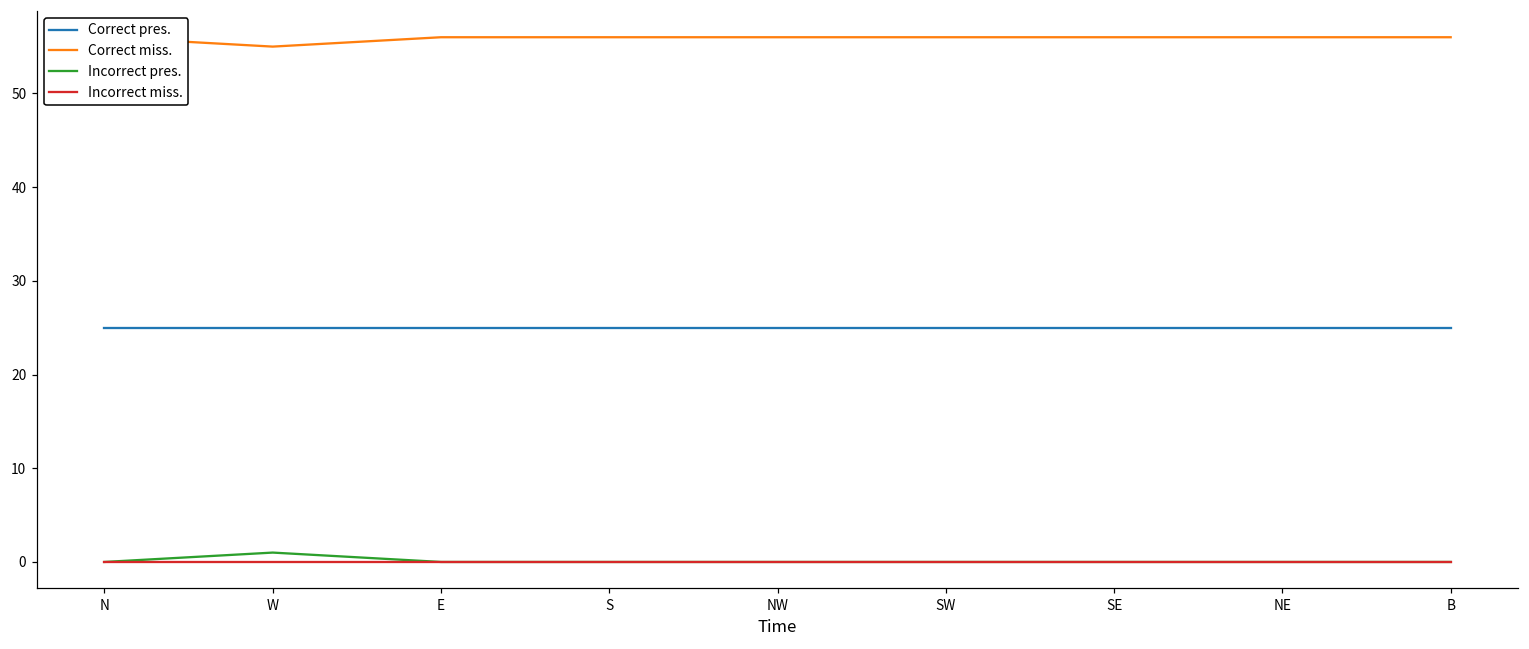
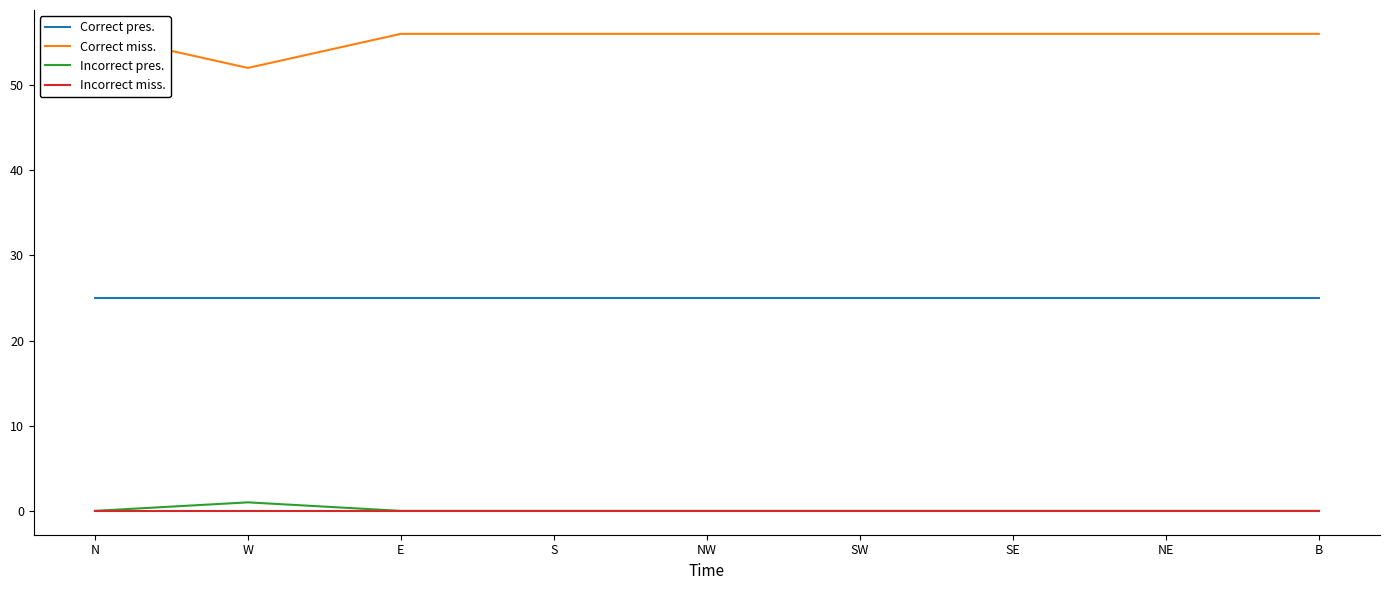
  {
    "Correct pres.": {
      "N": 25,
      "W": 25,
      "E": 25,
      "S": 25,
      "NW": 25,
      "SW": 25,
      "SE": 25,
      "NE": 25,
      "B": 25
    },
    "Correct miss.": {
-     "W": 55,
+     "W": 52,
      "E": 56,
      "S": 56,
      "NW": 56,
      "SW": 56,
      "SE": 56,
      "NE": 56,
      "B": 56
    },
    "Incorrect pres.": {
      "W": 1
    },
    "Incorrect miss.": {
      "W": 0
    }
  }
